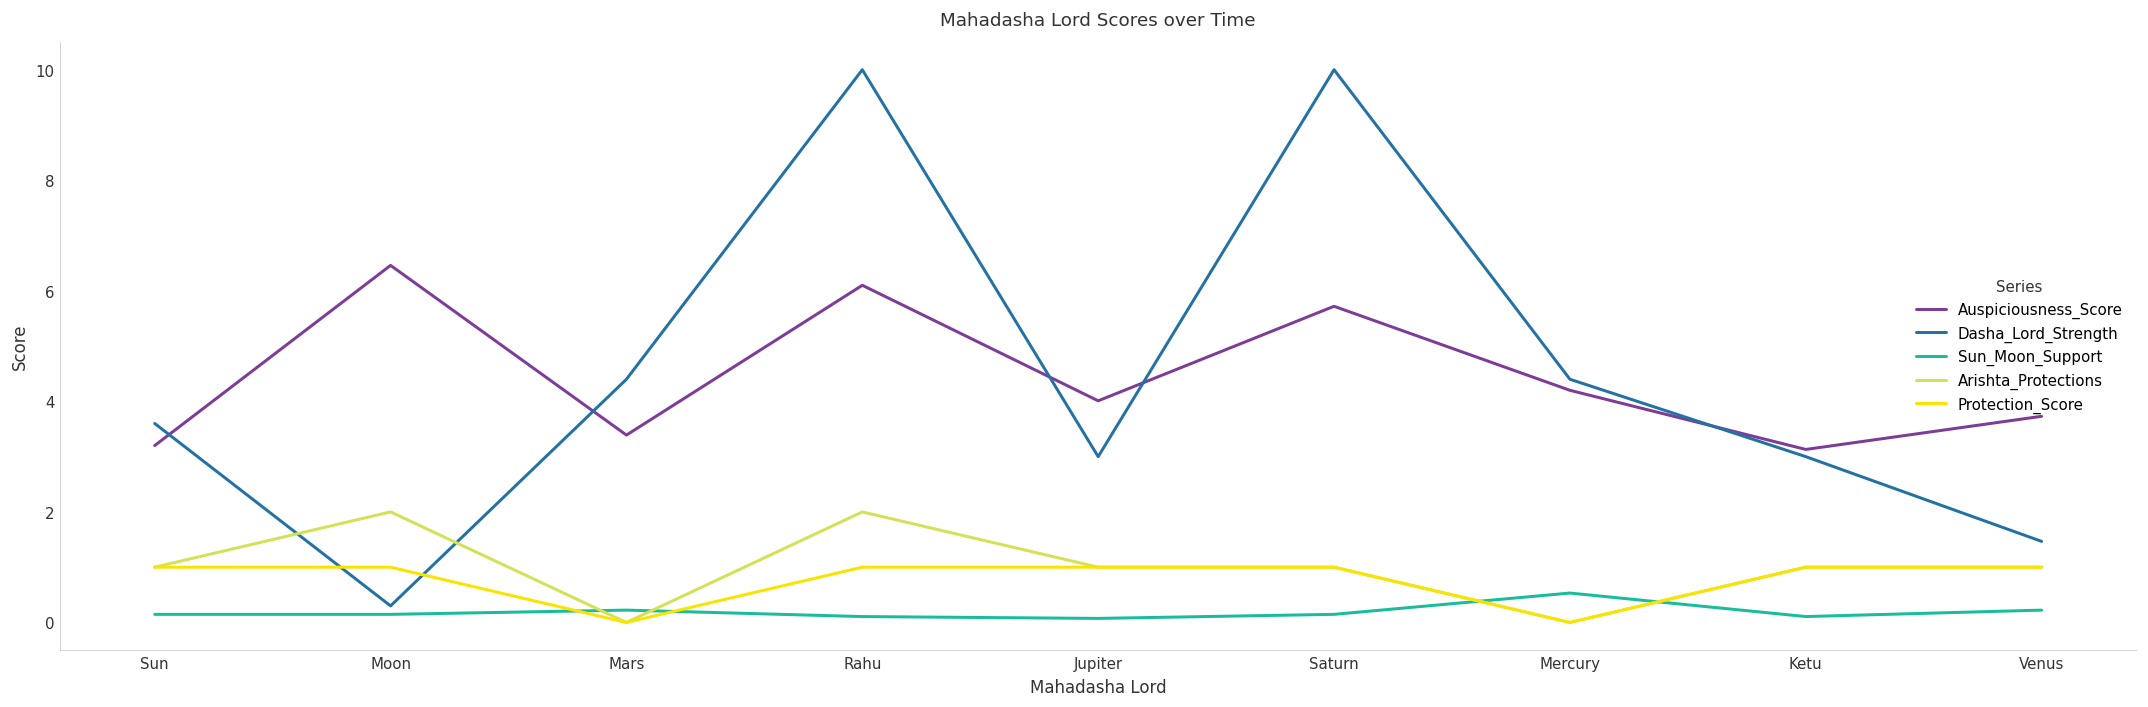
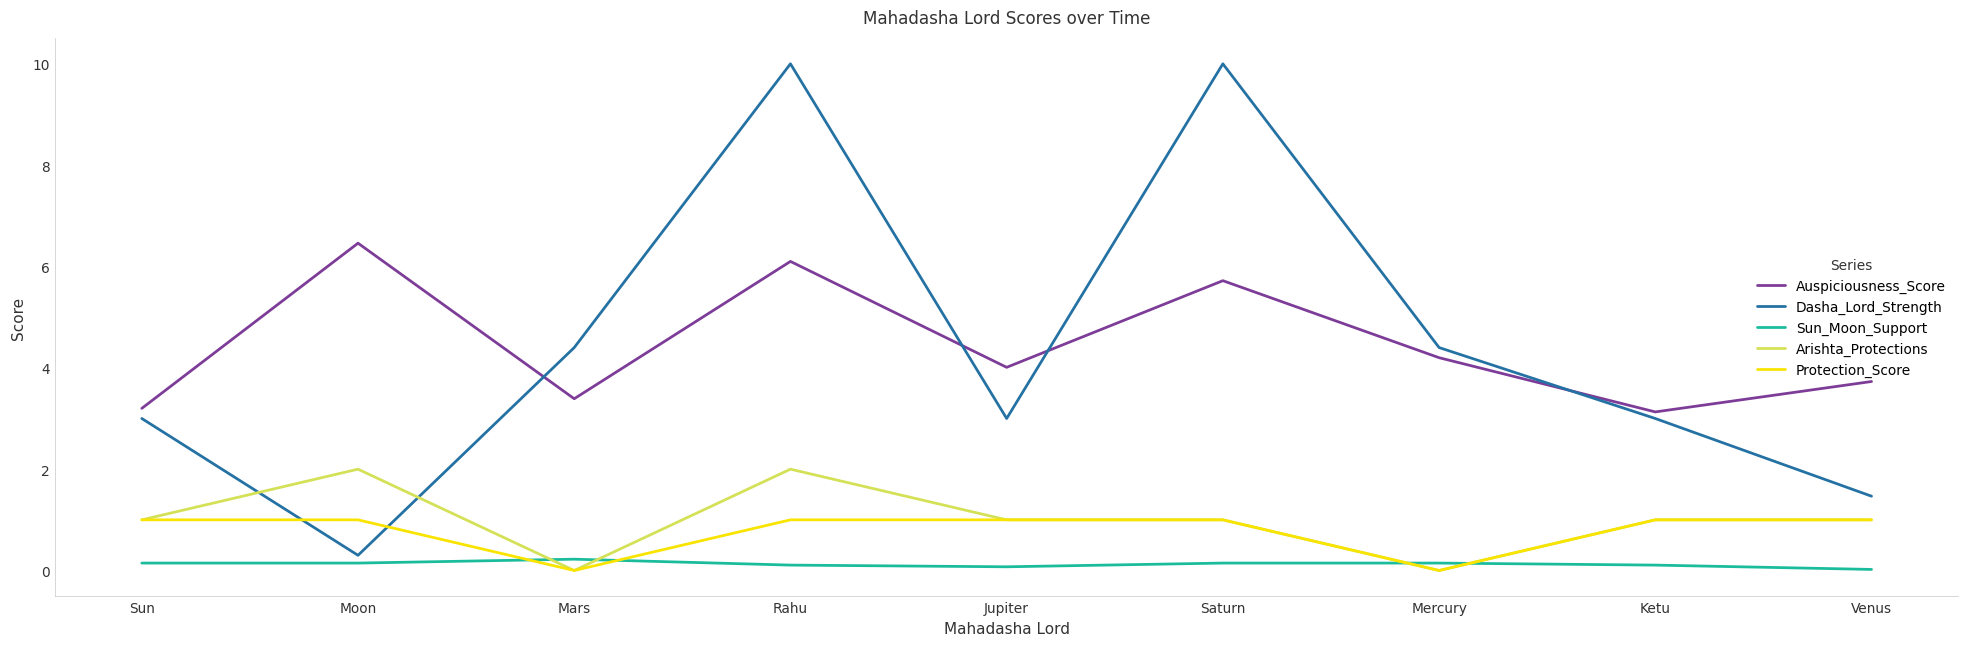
  {
    "Auspiciousness_Score": {
      "Sun": 3.2,
      "Moon": 6.5,
      "Mars": 3.4,
      "Rahu": 6.1,
      "Jupiter": 4.0,
      "Saturn": 5.7,
      "Mercury": 4.2,
      "Ketu": 3.1,
      "Venus": 3.7
    },
    "Dasha_Lord_Strength": {
-     "Sun": 3.6,
+     "Sun": 3.0,
      "Moon": 0.3,
      "Mars": 4.4,
      "Rahu": 10.0,
      "Jupiter": 3.0,
      "Saturn": 10.0,
      "Mercury": 4.4,
      "Ketu": 3.0,
      "Venus": 1.5
    },
    "Sun_Moon_Support": {
      "Sun": 0.1,
      "Moon": 0.1,
      "Mars": 0.2,
      "Rahu": 0.1,
      "Jupiter": 0.1,
      "Saturn": 0.1,
-     "Mercury": 0.5,
+     "Mercury": 0.1,
      "Ketu": 0.1,
-     "Venus": 0.2
+     "Venus": 0.0
    },
    "Arishta_Protections": {
      "Moon": 2.0,
      "Rahu": 2.0
    },
    "Protection_Score": {
      "Moon": 1.0,
      "Rahu": 1.0
    }
  }
